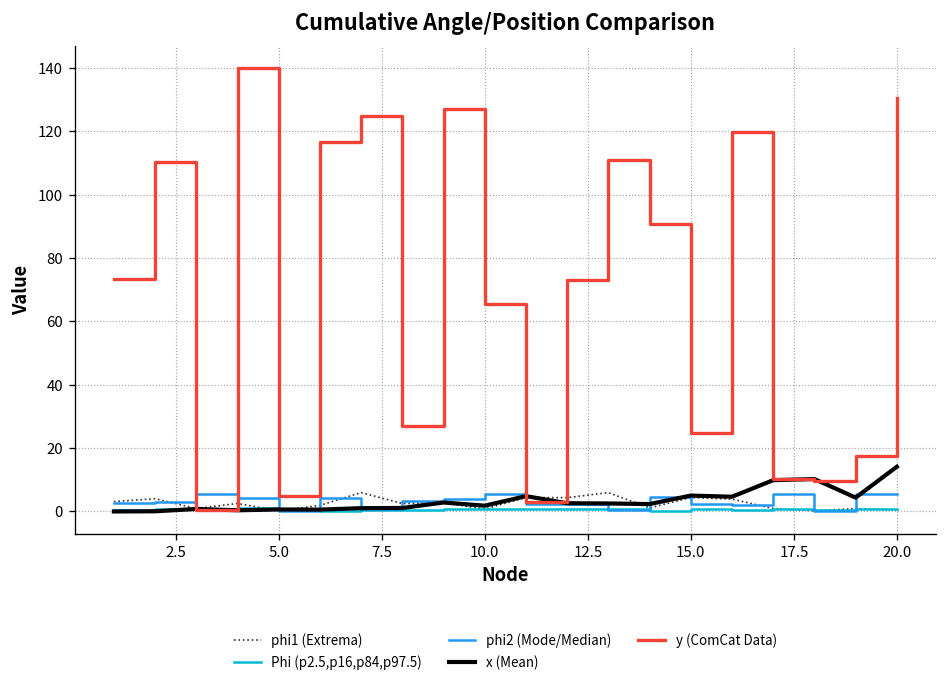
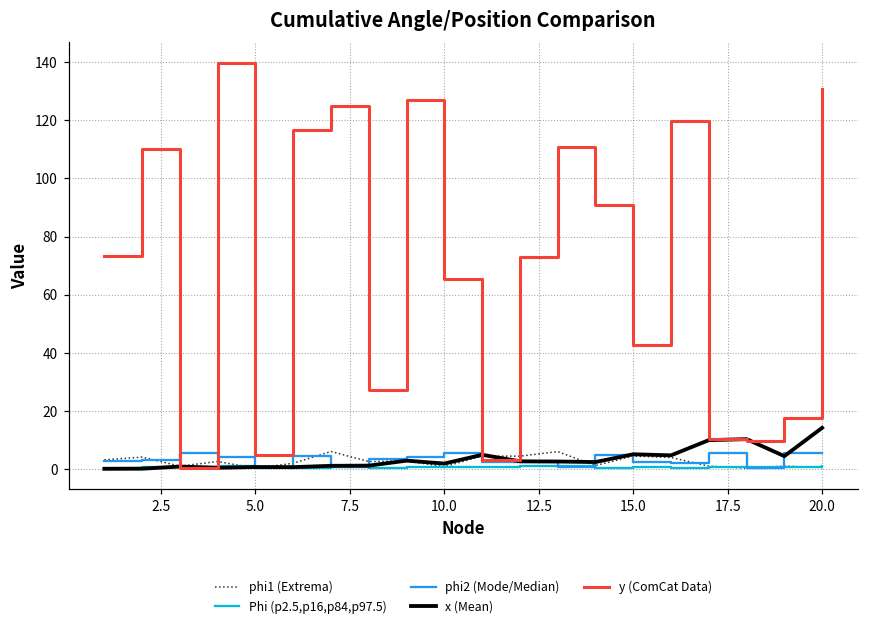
  {
    "x (Mean)": {
      "10.0": 2,
      "20.0": 14
    },
    "y (ComCat Data)": {
      "5.0": 5,
      "10.0": 65,
-     "15.0": 25,
+     "15.0": 42,
      "20.0": 131
    }
  }
